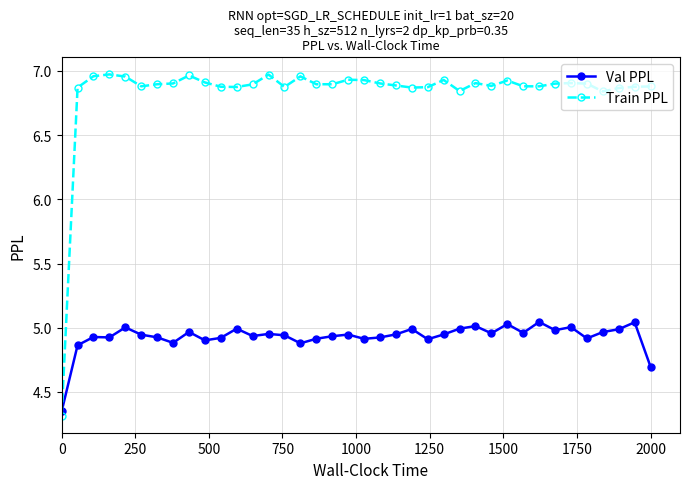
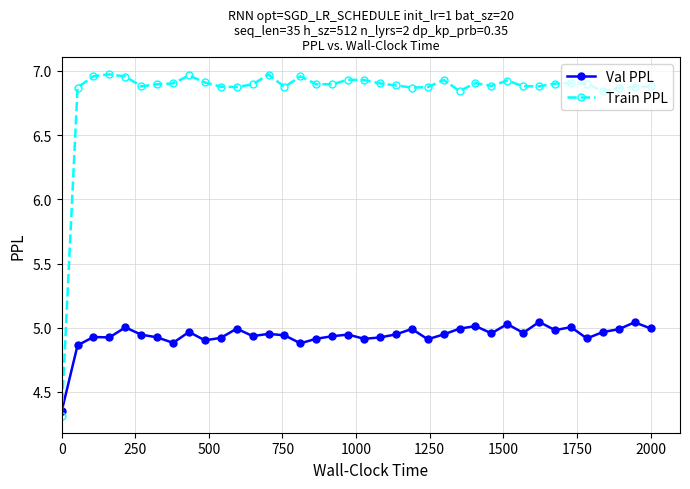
  {
    "Val PPL": {
      "0": 4.35,
-     "2000": 4.70
+     "2000": 4.99
    },
    "Train PPL": {
      "0": 4.32
    }
  }
